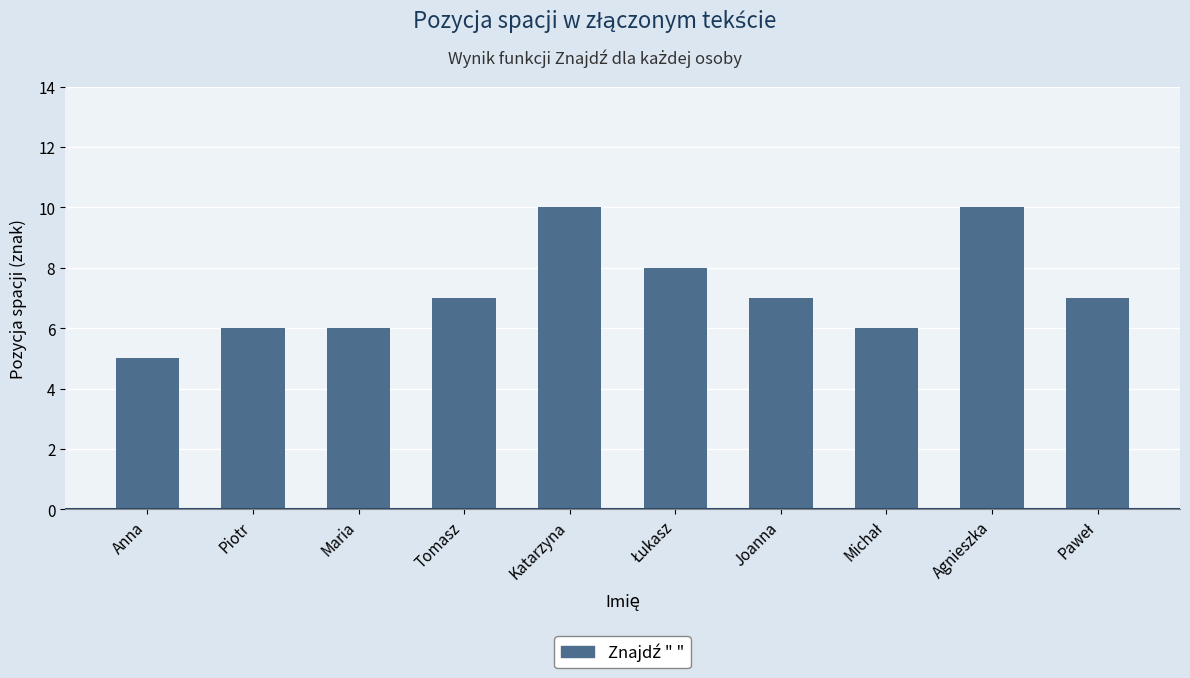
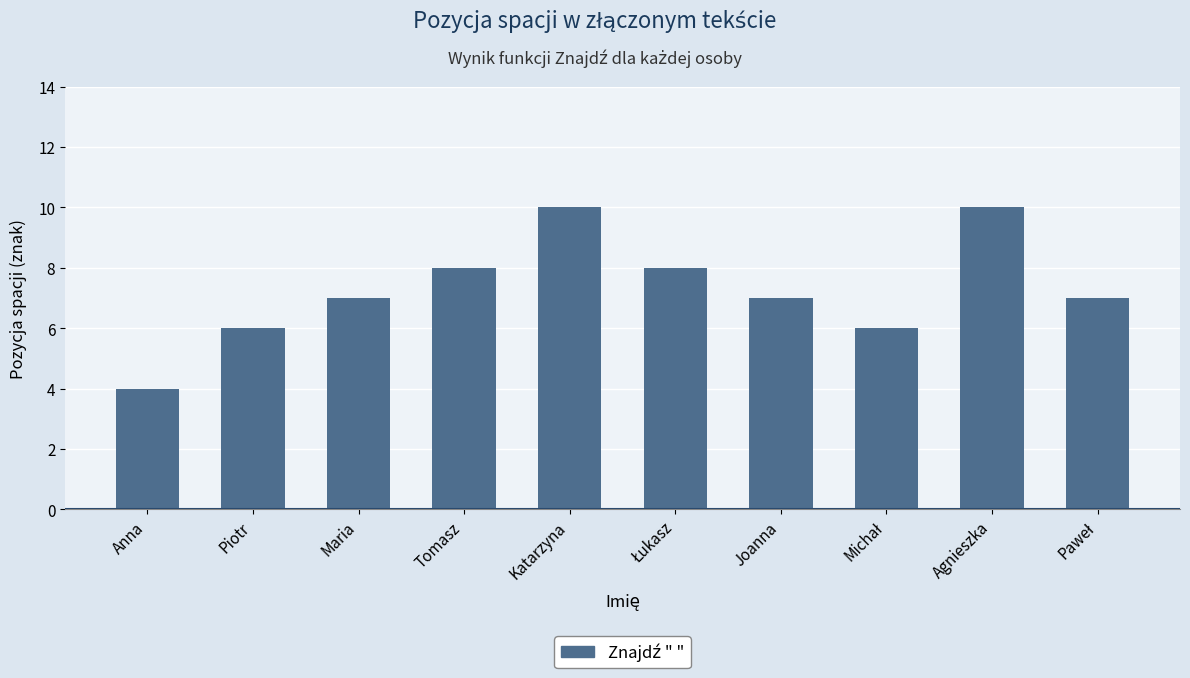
  {
-   "Anna": 5,
+   "Anna": 4,
    "Piotr": 6,
-   "Maria": 6,
-   "Tomasz": 7,
+   "Maria": 7,
+   "Tomasz": 8,
    "Katarzyna": 10,
    "Łukasz": 8,
    "Joanna": 7,
    "Michał": 6,
    "Agnieszka": 10,
    "Paweł": 7
  }
